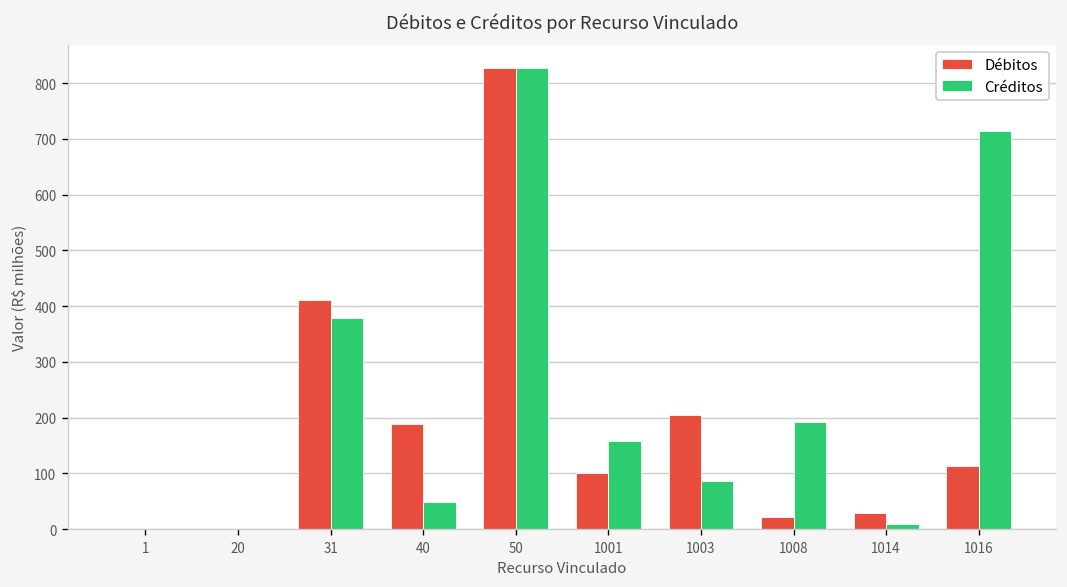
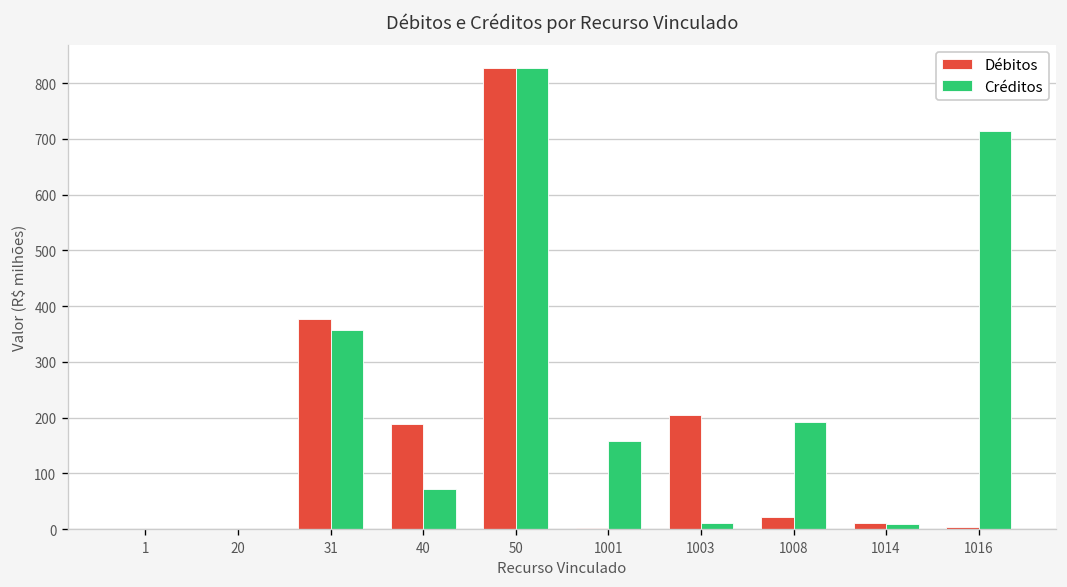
  {
    "Débitos": {
      "20": 0,
-     "31": 410,
+     "31": 380,
      "40": 190,
      "50": 830,
-     "1001": 100,
+     "1001": 0,
      "1003": 200,
      "1008": 20,
-     "1014": 30,
-     "1016": 110
+     "1014": 10,
+     "1016": 0
    },
    "Créditos": {
      "20": 0,
-     "31": 380,
-     "40": 50,
+     "31": 360,
+     "40": 70,
      "50": 830,
      "1001": 160,
-     "1003": 90,
+     "1003": 10,
      "1008": 190,
      "1014": 10,
      "1016": 710
    }
  }
